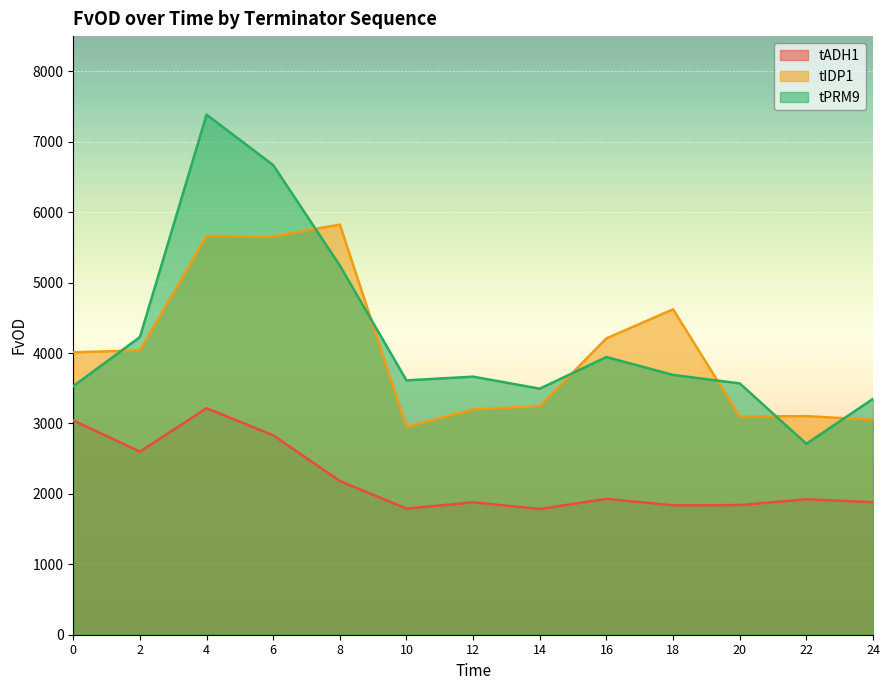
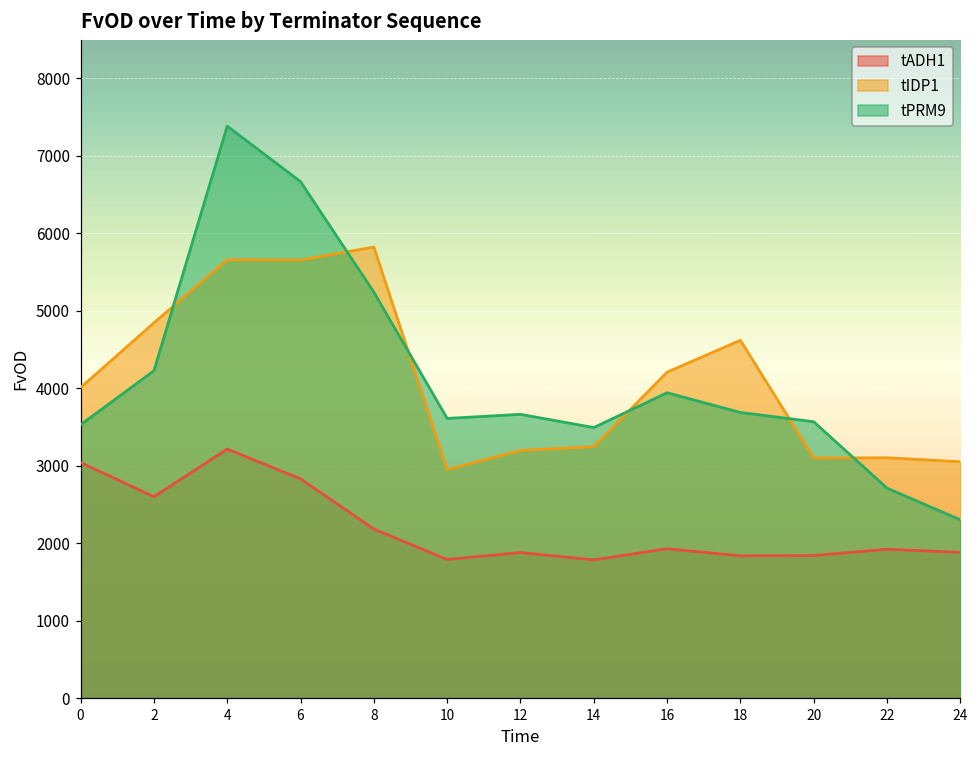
  {
    "tADH1": {
      "0": 3000,
      "2": 2600,
      "4": 3200,
      "6": 2800,
      "8": 2200,
      "10": 1800,
      "12": 1900,
      "14": 1800,
      "16": 1900,
      "18": 1800,
      "20": 1800,
      "22": 1900,
      "24": 1900
    },
    "tIDP1": {
      "0": 4000,
-     "2": 4000,
+     "2": 4800,
      "4": 5700,
      "6": 5700,
      "8": 5800,
      "10": 3000,
      "12": 3200,
      "14": 3200,
      "16": 4200,
      "18": 4600,
      "20": 3100,
      "22": 3100,
      "24": 3100
    },
    "tPRM9": {
      "0": 3500,
      "2": 4200,
      "4": 7400,
      "6": 6700,
      "8": 5200,
      "10": 3600,
      "12": 3700,
      "14": 3500,
      "16": 3900,
      "18": 3700,
      "20": 3600,
      "22": 2700,
-     "24": 3300
+     "24": 2300
    }
  }
